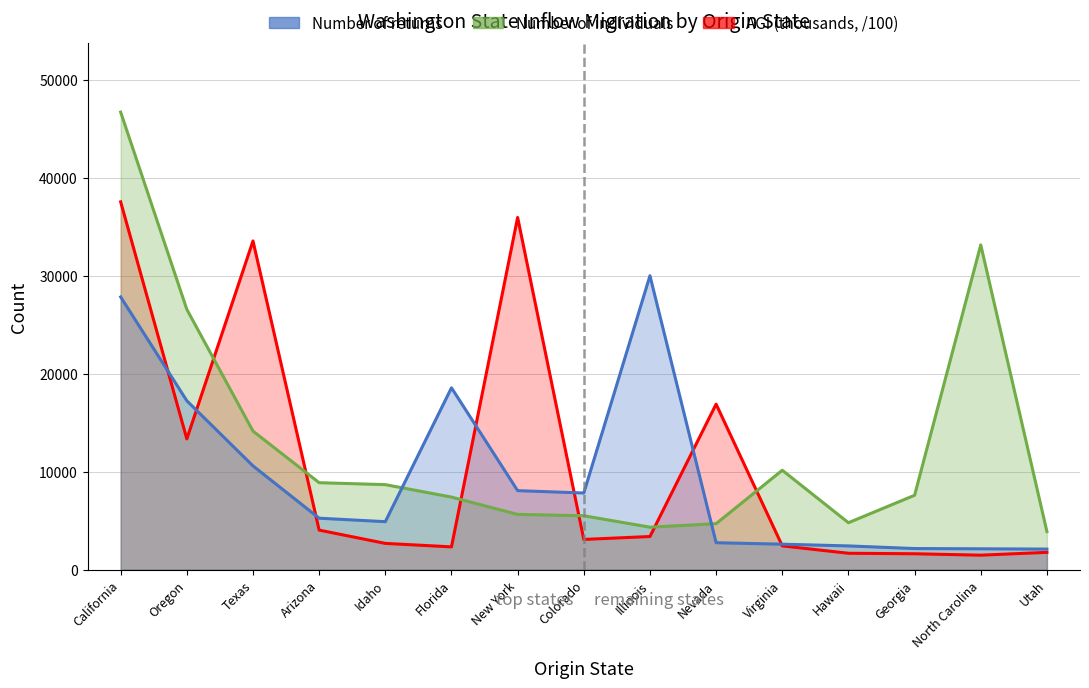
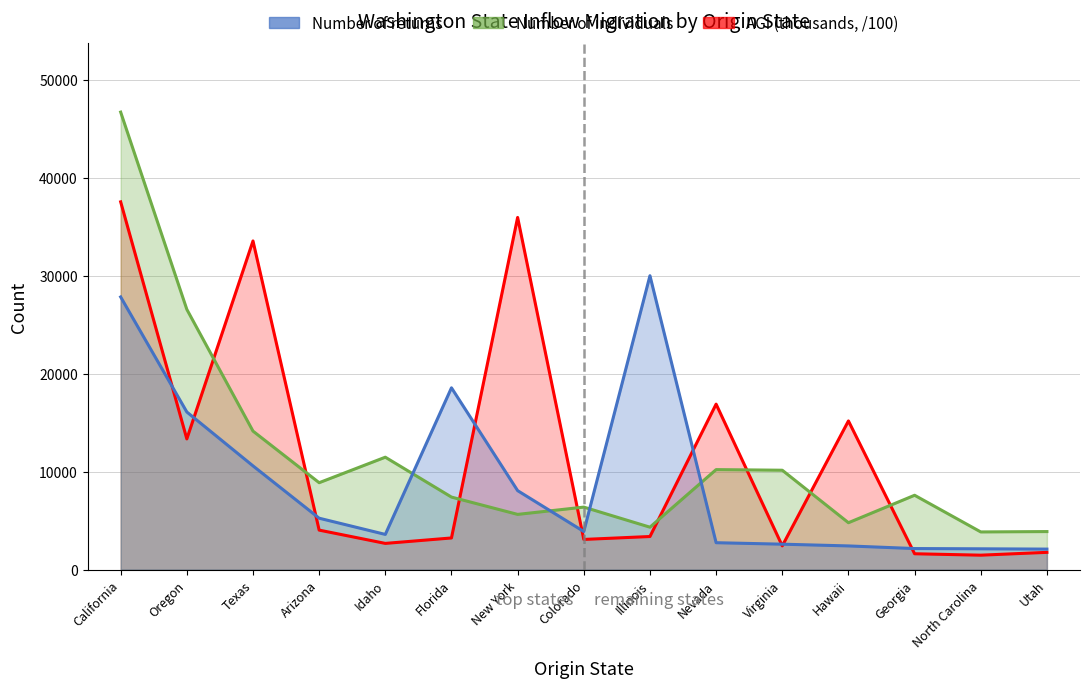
  {
    "AGI (thousands, /100)": {
      "California": 38000,
      "Oregon": 13000,
      "Texas": 34000,
      "Arizona": 4000,
      "Idaho": 3000,
-     "Florida": 2000,
+     "Florida": 3000,
      "New York": 36000,
      "Colorado": 3000,
      "Illinois": 3000,
      "Nevada": 17000,
-     "Hawaii": 2000,
+     "Hawaii": 15000,
      "Georgia": 2000,
      "North Carolina": 1000,
      "Utah": 2000
    },
    "Number of individuals": {
      "California": 47000,
      "Oregon": 27000,
      "Texas": 14000,
      "Arizona": 9000,
-     "Idaho": 9000,
+     "Idaho": 11000,
      "Florida": 7000,
      "New York": 6000,
-     "Colorado": 5000,
+     "Colorado": 6000,
      "Illinois": 4000,
-     "Nevada": 5000,
+     "Nevada": 10000,
      "Virginia": 10000,
      "Hawaii": 5000,
      "Georgia": 8000,
-     "North Carolina": 33000,
+     "North Carolina": 4000,
      "Utah": 4000
    },
    "Number of returns": {
      "California": 28000,
-     "Oregon": 17000,
+     "Oregon": 16000,
      "Texas": 11000,
      "Arizona": 5000,
-     "Idaho": 5000,
+     "Idaho": 4000,
      "Florida": 19000,
      "New York": 8000,
-     "Colorado": 8000,
+     "Colorado": 4000,
      "Illinois": 30000,
      "Nevada": 3000,
      "Hawaii": 2000,
      "Georgia": 2000,
      "North Carolina": 2000,
      "Utah": 2000
    }
  }
